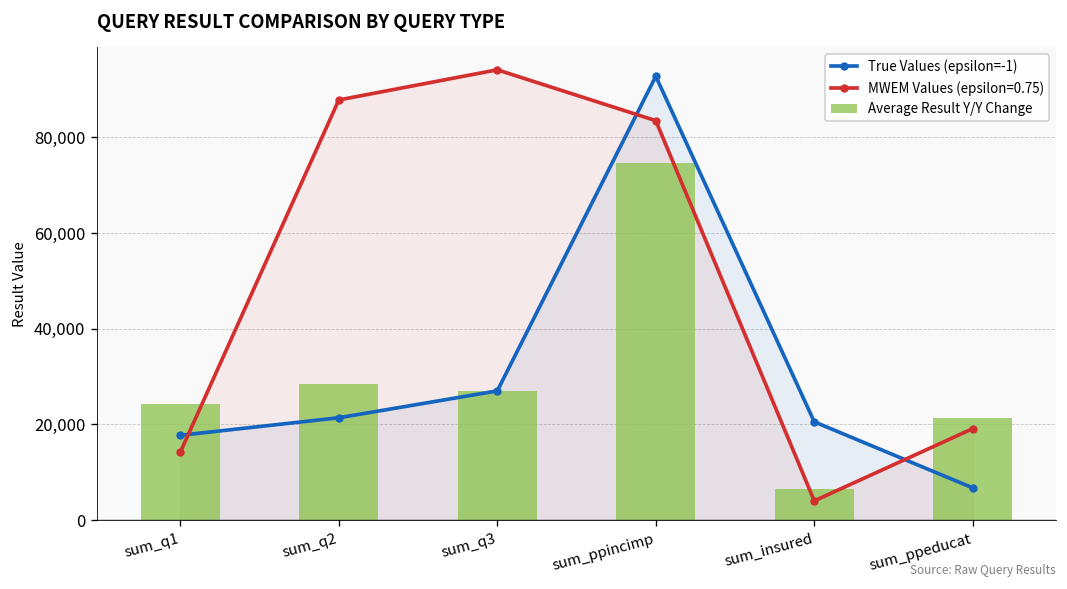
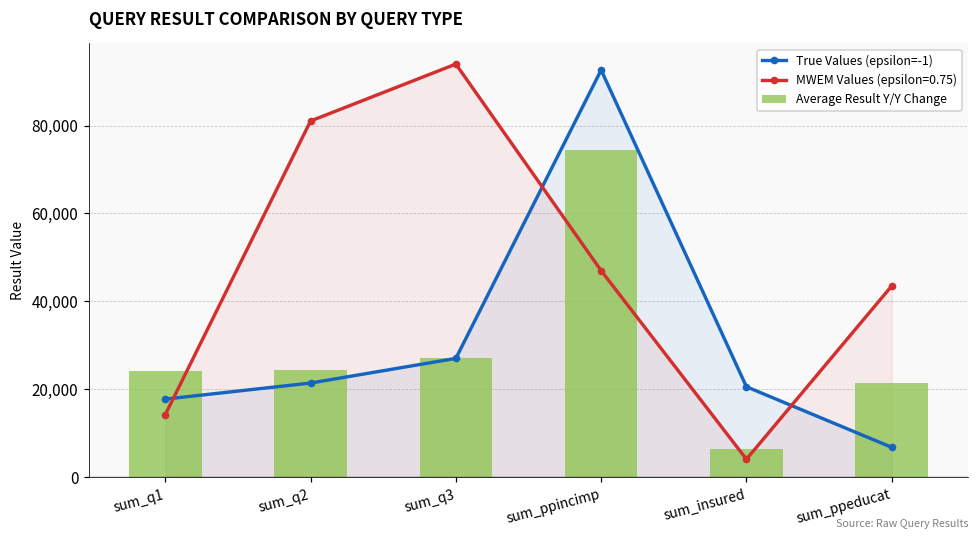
  {
    "True Values (epsilon=-1)": {
      "sum_q1": "18,000",
      "sum_q2": "21,000",
      "sum_q3": "27,000",
      "sum_ppincimp": "93,000",
      "sum_insured": "21,000",
      "sum_ppeducat": "7,000"
    },
    "Average Result Y/Y Change": {
      "sum_q1": "24,000",
-     "sum_q2": "28,000",
+     "sum_q2": "24,000",
      "sum_q3": "27,000",
      "sum_ppincimp": "75,000",
      "sum_insured": "6,000",
      "sum_ppeducat": "21,000"
    },
    "MWEM Values (epsilon=0.75)": {
      "sum_q1": "14,000",
-     "sum_q2": "88,000",
+     "sum_q2": "81,000",
      "sum_q3": "94,000",
-     "sum_ppincimp": "83,000",
+     "sum_ppincimp": "47,000",
      "sum_insured": "4,000",
-     "sum_ppeducat": "19,000"
+     "sum_ppeducat": "43,000"
    }
  }
